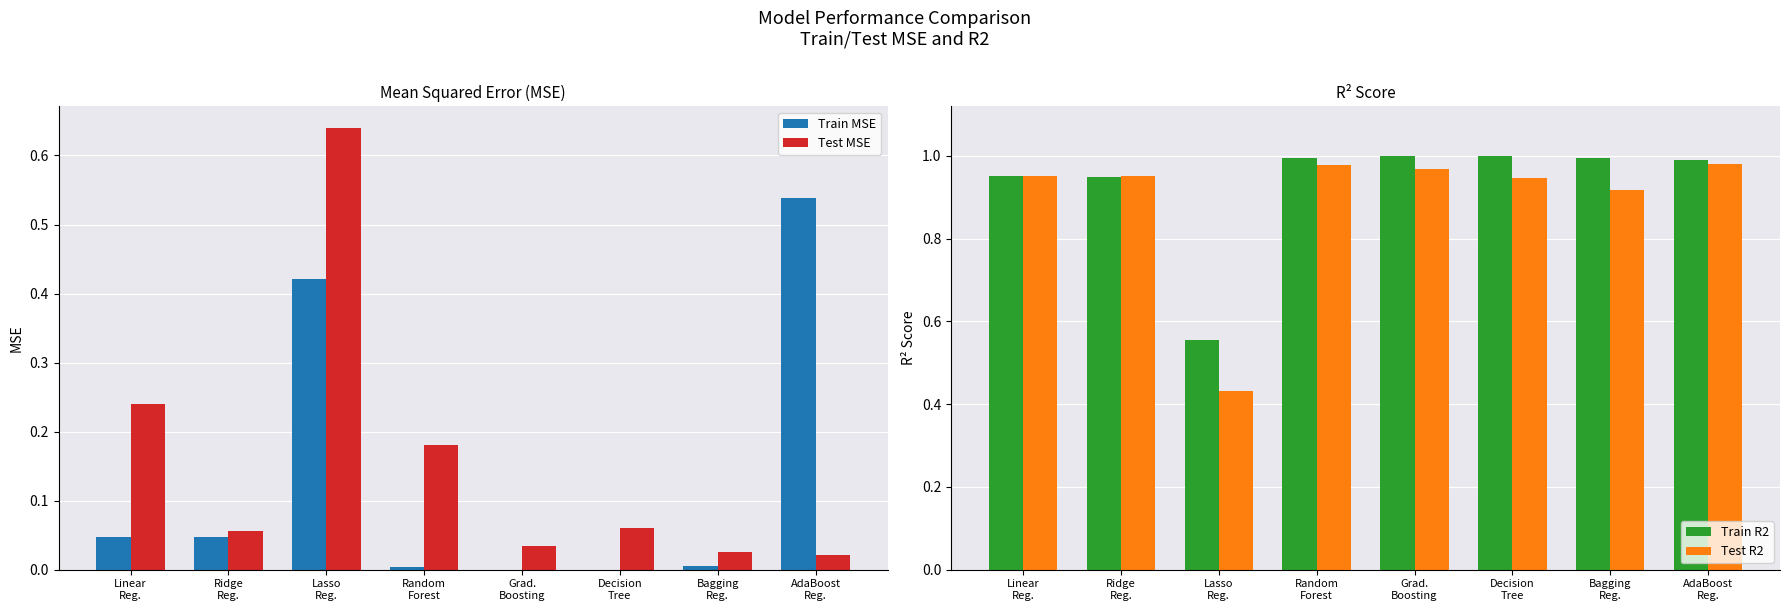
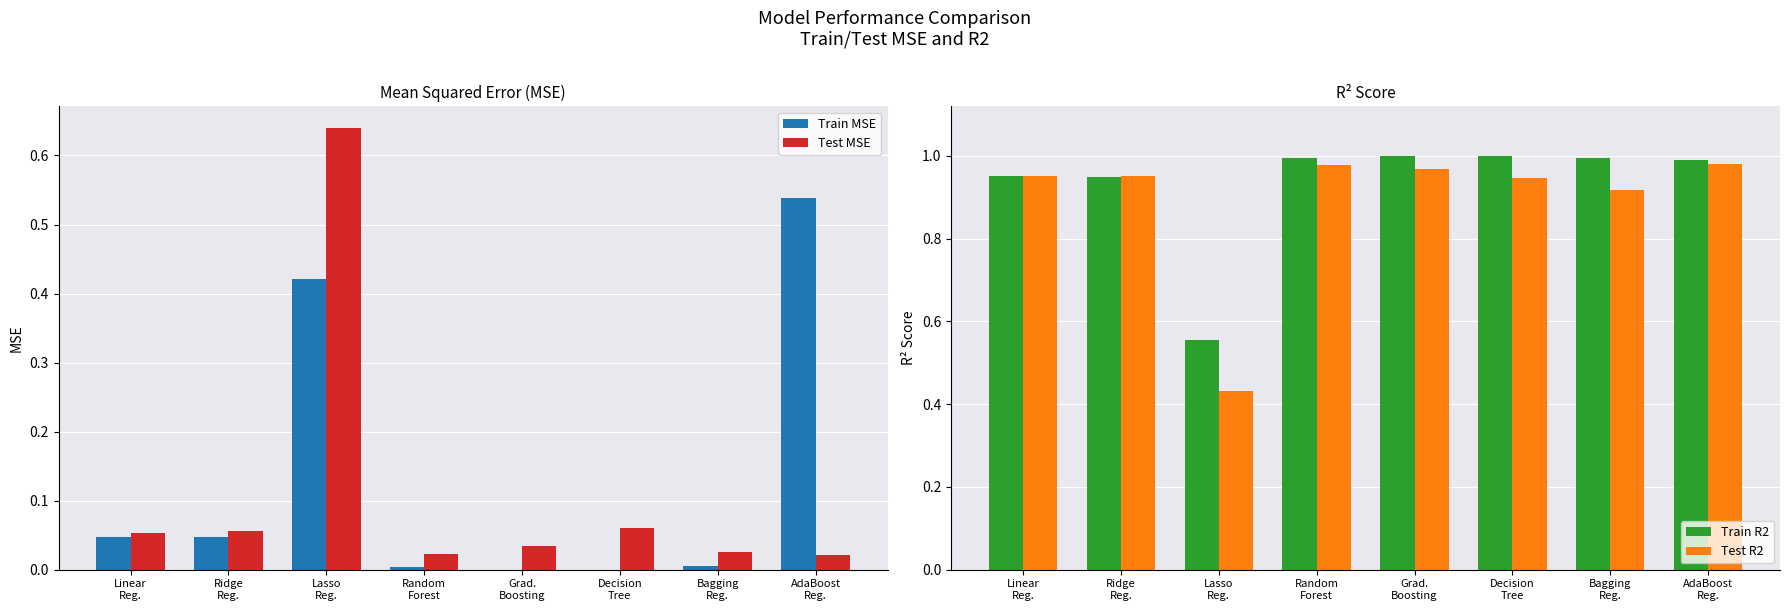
  {
    "Mean Squared Error (MSE)": {
      "Train MSE": {
        "Linear Reg.": 0.05,
        "Ridge Reg.": 0.05,
        "Lasso Reg.": 0.42,
        "Random Forest": 0.00,
        "Decision Tree": 0.00,
        "Bagging Reg.": 0.00,
        "AdaBoost Reg.": 0.54
      },
      "Test MSE": {
-       "Linear Reg.": 0.24,
+       "Linear Reg.": 0.05,
        "Ridge Reg.": 0.06,
        "Lasso Reg.": 0.64,
-       "Random Forest": 0.18,
+       "Random Forest": 0.02,
        "Grad. Boosting": 0.03,
        "Decision Tree": 0.06,
        "Bagging Reg.": 0.03,
        "AdaBoost Reg.": 0.02
      }
    },
    "R² Score": {
      "Train R2": {
        "Linear Reg.": 0.95,
        "Ridge Reg.": 0.95,
        "Lasso Reg.": 0.56,
        "Random Forest": 1.00,
        "Grad. Boosting": 1.00,
        "Decision Tree": 1.00,
        "Bagging Reg.": 1.00,
        "AdaBoost Reg.": 0.99
      },
      "Test R2": {
        "Linear Reg.": 0.95,
        "Ridge Reg.": 0.95,
        "Lasso Reg.": 0.43,
        "Random Forest": 0.98,
        "Grad. Boosting": 0.97,
        "Decision Tree": 0.95,
        "Bagging Reg.": 0.92,
        "AdaBoost Reg.": 0.98
      }
    }
  }
